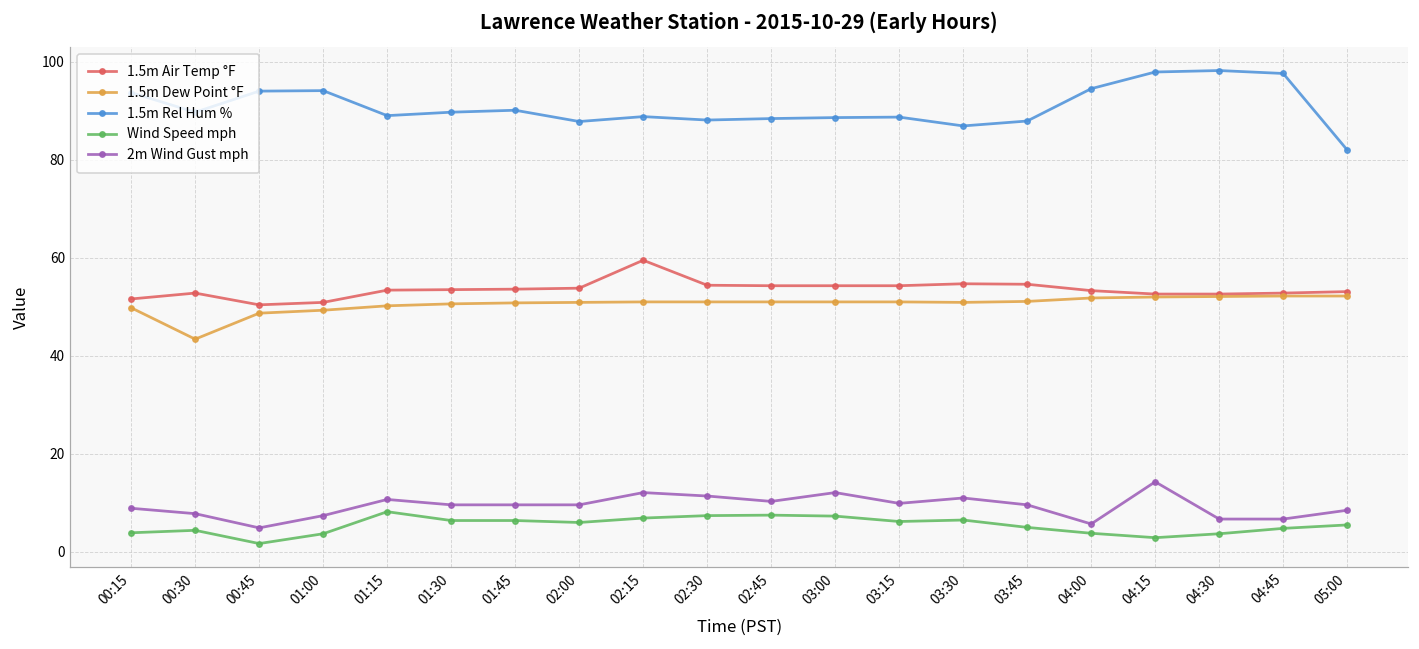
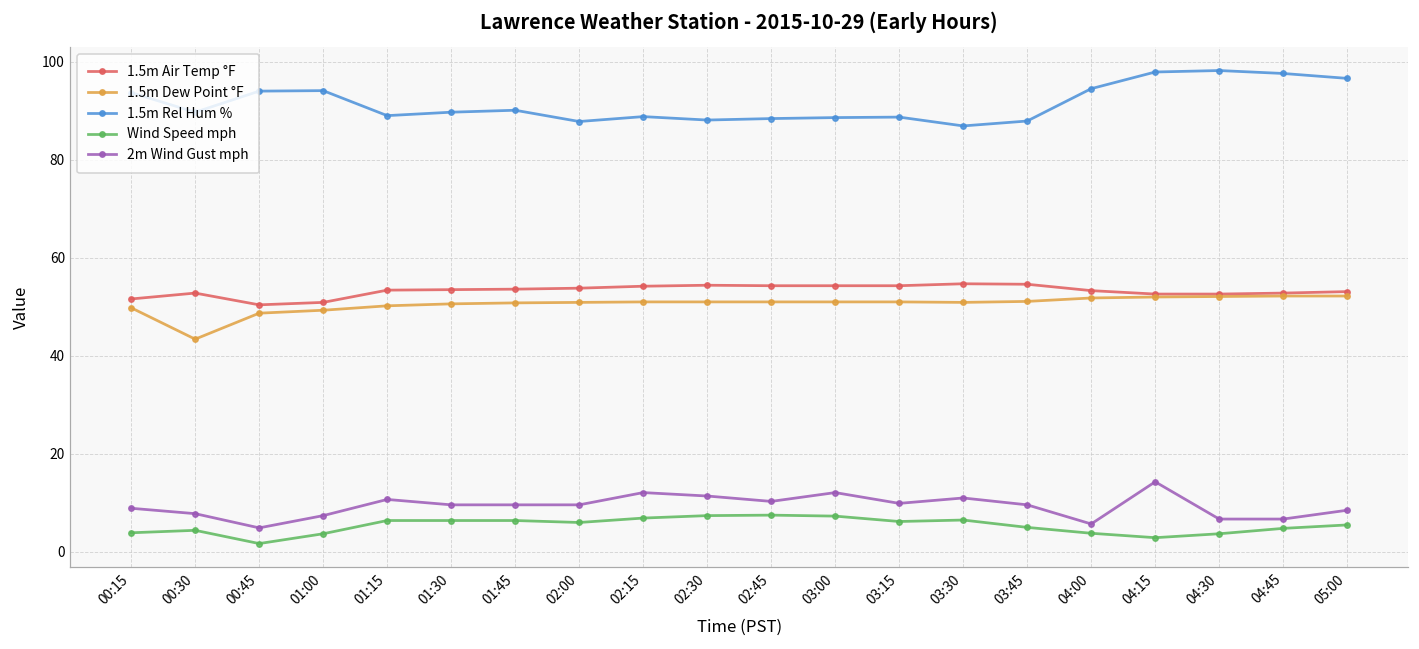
  {
    "1.5m Air Temp °F": {
      "00:15": 52,
      "00:30": 53,
      "00:45": 50,
      "01:00": 51,
      "01:15": 53,
      "01:30": 54,
      "01:45": 54,
      "02:00": 54,
-     "02:15": 60,
+     "02:15": 54,
      "02:30": 54,
      "02:45": 54,
      "03:00": 54,
      "03:15": 54,
      "03:30": 55,
      "03:45": 55,
      "04:00": 53,
      "04:15": 53,
      "04:45": 53,
      "05:00": 53
    },
    "1.5m Dew Point °F": {
      "00:15": 50,
      "00:30": 43,
      "00:45": 49,
      "01:00": 49,
      "01:15": 50,
      "01:30": 51,
      "01:45": 51,
      "02:00": 51,
      "02:15": 51,
      "02:30": 51,
      "02:45": 51,
      "03:00": 51,
      "03:15": 51,
      "03:30": 51,
      "03:45": 51,
      "04:00": 52,
      "04:15": 52,
      "04:45": 52,
      "05:00": 52
    },
    "1.5m Rel Hum %": {
      "00:45": 94,
      "01:00": 94,
      "01:15": 89,
      "01:30": 90,
      "01:45": 90,
      "02:00": 88,
      "02:15": 89,
      "02:30": 88,
      "02:45": 88,
      "03:00": 89,
      "03:15": 89,
      "03:30": 87,
      "03:45": 88,
      "04:00": 95,
      "04:15": 98,
      "04:30": 98,
      "04:45": 98,
-     "05:00": 82
+     "05:00": 97
    },
    "Wind Speed mph": {
      "00:15": 4,
      "00:30": 4,
      "00:45": 2,
      "01:00": 4,
-     "01:15": 8,
+     "01:15": 6,
      "01:30": 6,
      "01:45": 6,
      "02:00": 6,
      "02:15": 7,
      "02:30": 7,
      "02:45": 8,
      "03:00": 7,
      "03:15": 6,
      "03:30": 7,
      "03:45": 5,
      "04:00": 4,
      "04:15": 3,
      "04:30": 4,
      "04:45": 5,
      "05:00": 6
    },
    "2m Wind Gust mph": {
      "00:15": 9,
      "00:30": 8,
      "00:45": 5,
      "01:00": 7,
      "01:15": 11,
      "01:30": 10,
      "01:45": 10,
      "02:00": 10,
      "02:15": 12,
      "02:30": 11,
      "02:45": 10,
      "03:00": 12,
      "03:15": 10,
      "03:30": 11,
      "03:45": 10,
      "04:00": 6,
      "04:15": 14,
      "04:30": 7,
      "04:45": 7,
      "05:00": 9
    }
  }
